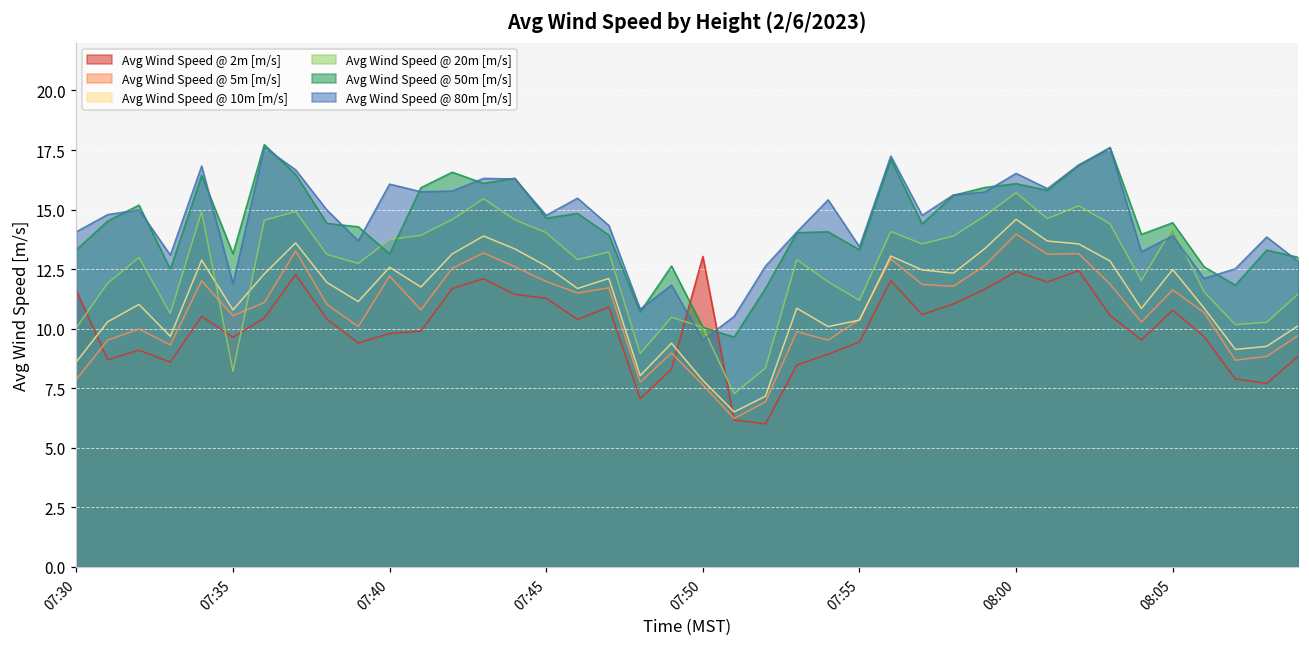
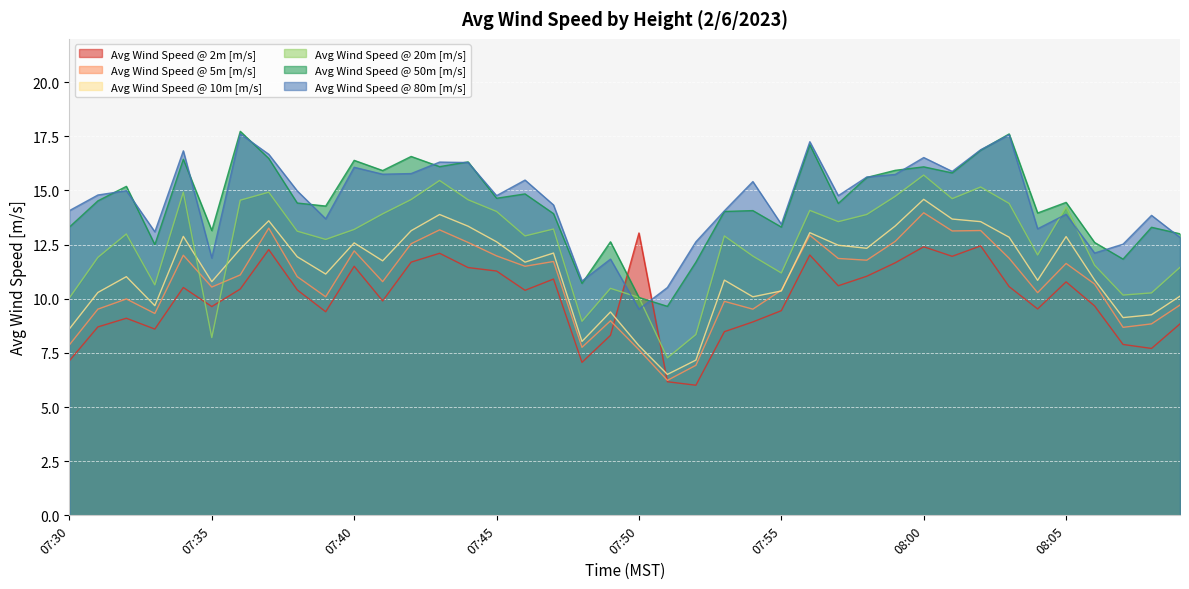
  {
    "Avg Wind Speed @ 2m [m/s]": {
-     "07:30": 11.6,
+     "07:30": 7.1,
      "07:35": 9.6,
-     "07:40": 9.8,
+     "07:40": 11.5,
      "07:45": 11.3,
      "07:50": 13.0,
      "07:55": 9.5,
      "08:00": 12.4,
      "08:05": 10.8
    },
    "Avg Wind Speed @ 5m [m/s]": {
      "07:30": 7.9,
      "07:35": 10.5,
      "07:40": 12.2,
      "07:45": 12.0,
      "07:50": 7.6,
      "08:00": 14.0,
      "08:05": 11.6
    },
    "Avg Wind Speed @ 10m [m/s]": {
      "07:30": 8.6,
      "07:35": 10.8,
      "07:40": 12.6,
      "07:45": 12.6,
      "07:50": 7.8,
      "08:00": 14.6,
-     "08:05": 12.5
+     "08:05": 12.9
    },
    "Avg Wind Speed @ 20m [m/s]": {
      "07:30": 10.0,
      "07:35": 8.2,
-     "07:40": 13.7,
+     "07:40": 13.2,
      "07:45": 14.0,
      "07:55": 11.2,
      "08:00": 15.7,
      "08:05": 14.2
    },
    "Avg Wind Speed @ 50m [m/s]": {
      "07:30": 13.3,
      "07:35": 13.2,
-     "07:40": 13.1,
+     "07:40": 16.4,
      "07:45": 14.6,
      "07:55": 13.3,
      "08:00": 16.1,
      "08:05": 14.5
    },
    "Avg Wind Speed @ 80m [m/s]": {
      "07:30": 14.1,
      "07:35": 11.9,
      "07:40": 16.1,
      "07:45": 14.8,
      "07:50": 9.5,
      "07:55": 13.4,
      "08:00": 16.5,
      "08:05": 13.9
    }
  }
